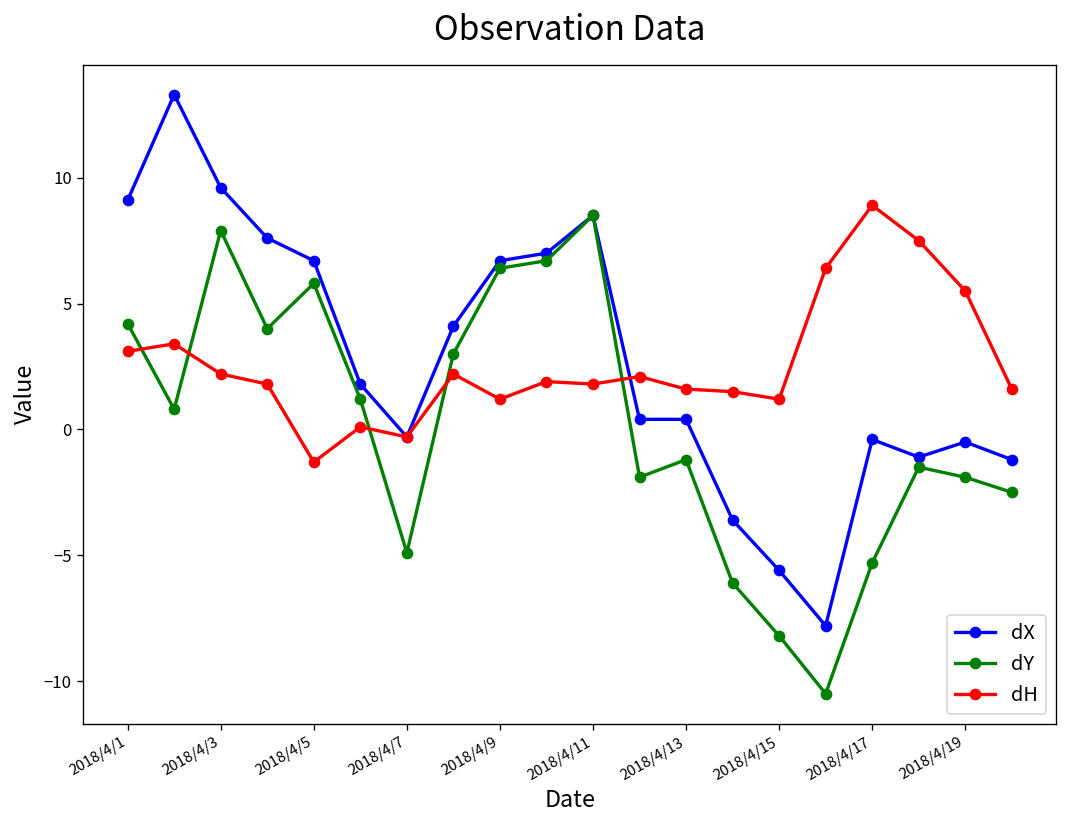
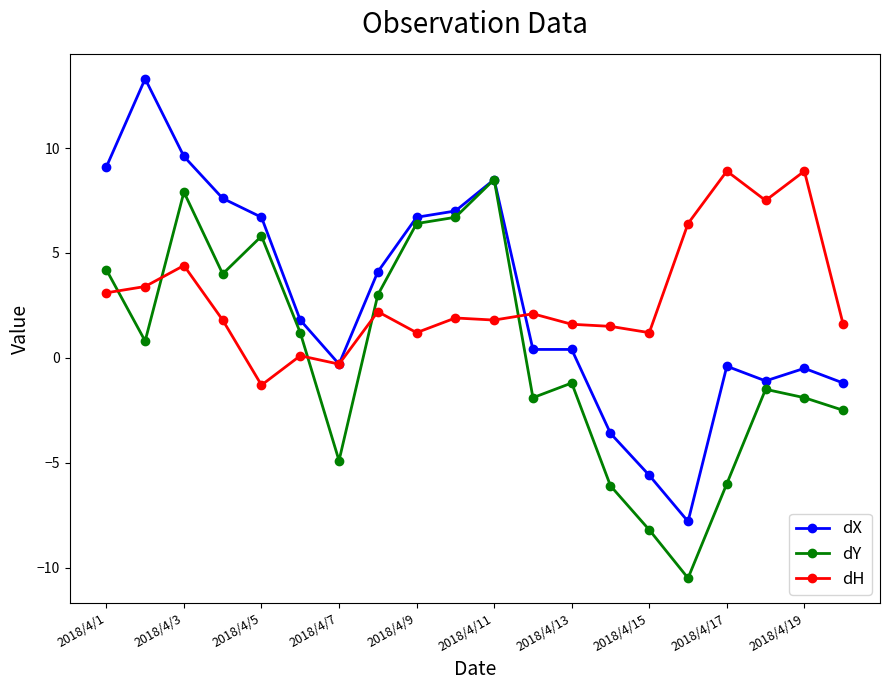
  {
    "dX": {
      "2018/4/1": 9.1,
      "2018/4/3": 9.6,
      "2018/4/5": 6.7,
      "2018/4/9": 6.7,
      "2018/4/13": 0.4,
      "2018/4/15": -5.6,
      "2018/4/17": -0.4,
      "2018/4/19": -0.5
    },
    "dY": {
      "2018/4/1": 4.2,
      "2018/4/3": 7.9,
      "2018/4/5": 5.8,
      "2018/4/7": -4.9,
      "2018/4/9": 6.4,
      "2018/4/13": -1.2,
      "2018/4/15": -8.2,
-     "2018/4/17": -5.3,
+     "2018/4/17": -6.0,
      "2018/4/19": -1.9
    },
    "dH": {
      "2018/4/1": 3.1,
-     "2018/4/3": 2.2,
+     "2018/4/3": 4.4,
      "2018/4/5": -1.3,
      "2018/4/9": 1.2,
      "2018/4/11": 1.8,
      "2018/4/13": 1.6,
      "2018/4/15": 1.2,
      "2018/4/17": 8.9,
-     "2018/4/19": 5.5
+     "2018/4/19": 8.9
    }
  }
